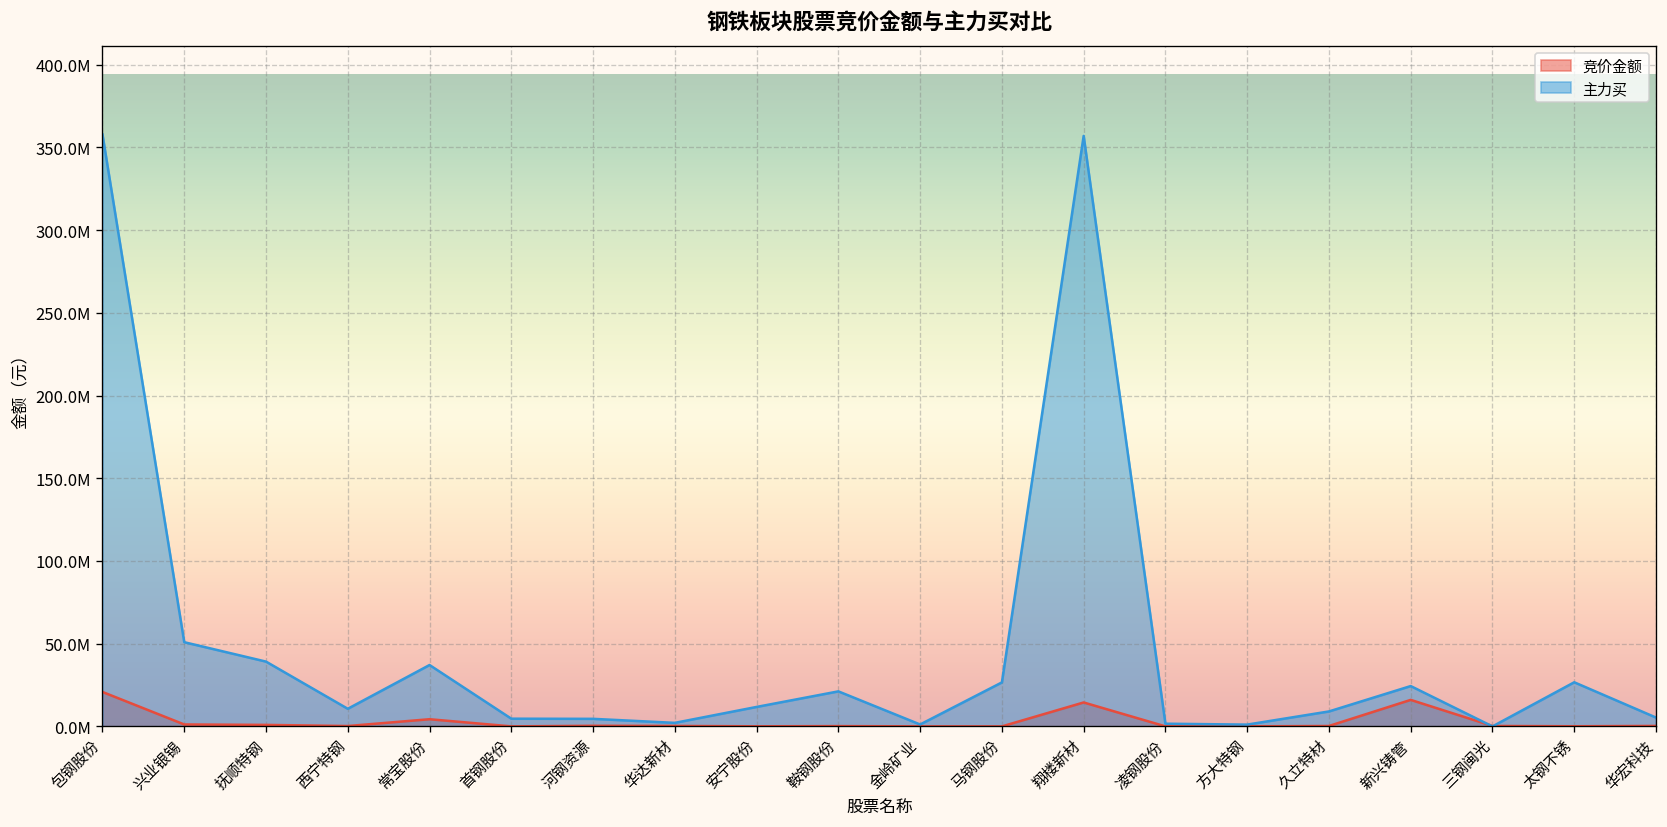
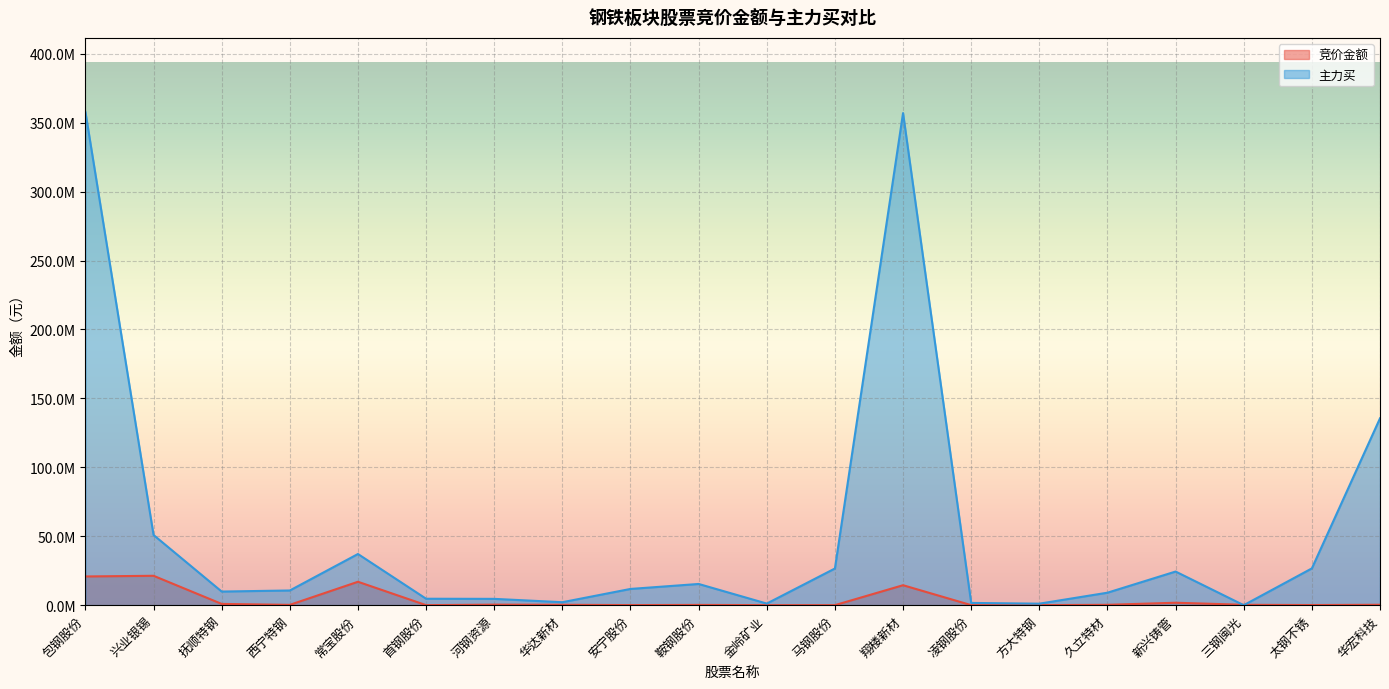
  {
    "竞价金额": {
      "包钢股份": 21000000,
-     "兴业银锡": 1000000,
+     "兴业银锡": 21000000,
      "抚顺特钢": 1000000,
      "西宁特钢": 0,
-     "常宝股份": 4000000,
+     "常宝股份": 17000000,
      "首钢股份": 0,
      "河钢资源": 0,
      "华达新材": 0,
      "安宁股份": 0,
      "鞍钢股份": 0,
      "马钢股份": 0,
      "翔楼新材": 14000000,
      "久立特材": 0,
-     "新兴铸管": 16000000,
+     "新兴铸管": 2000000,
      "太钢不锈": 0,
      "华宏科技": 0
    },
    "主力买": {
      "包钢股份": 358000000,
      "兴业银锡": 51000000,
-     "抚顺特钢": 39000000,
+     "抚顺特钢": 10000000,
      "西宁特钢": 11000000,
      "常宝股份": 37000000,
      "首钢股份": 5000000,
      "河钢资源": 5000000,
      "华达新材": 2000000,
      "安宁股份": 12000000,
-     "鞍钢股份": 21000000,
+     "鞍钢股份": 15000000,
      "马钢股份": 27000000,
      "翔楼新材": 357000000,
      "久立特材": 9000000,
      "新兴铸管": 24000000,
      "太钢不锈": 27000000,
-     "华宏科技": 5000000
+     "华宏科技": 136000000
    }
  }
